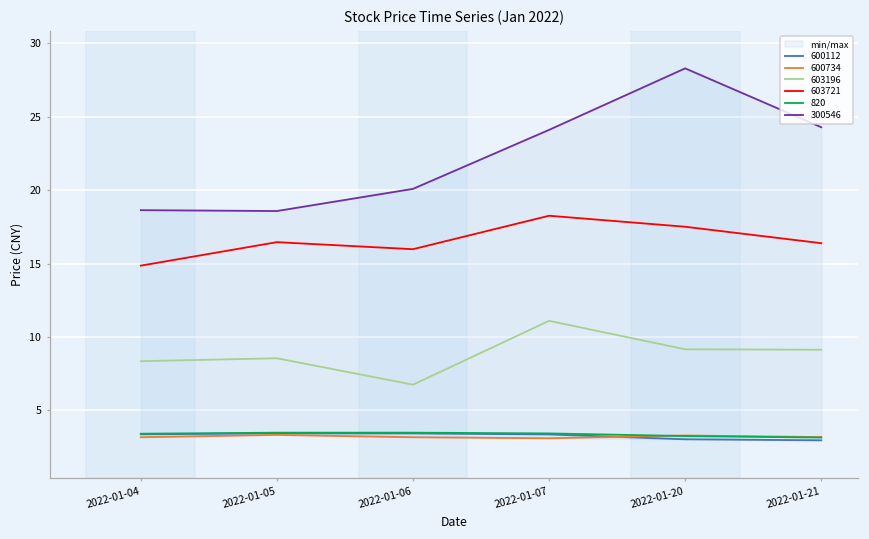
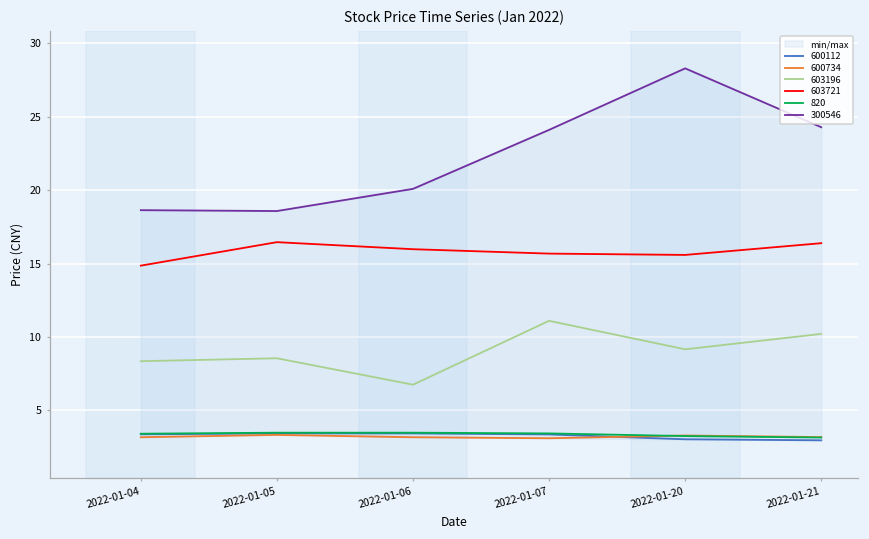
  {
    "600112": {
      "2022-01-20": 3.0
    },
    "600734": {
      "2022-01-04": 3.2,
      "2022-01-06": 3.2,
      "2022-01-07": 3.1
    },
    "603196": {
      "2022-01-04": 8.4,
      "2022-01-05": 8.6,
      "2022-01-06": 6.8,
      "2022-01-07": 11.1,
      "2022-01-20": 9.2,
-     "2022-01-21": 9.1
+     "2022-01-21": 10.2
    },
    "603721": {
      "2022-01-04": 14.9,
      "2022-01-05": 16.5,
      "2022-01-06": 16.0,
-     "2022-01-07": 18.3,
-     "2022-01-20": 17.5,
+     "2022-01-07": 15.7,
+     "2022-01-20": 15.6,
      "2022-01-21": 16.4
    },
    "min/max": {
      "2022-01-04": 18.6,
      "2022-01-05": 18.6,
      "2022-01-06": 20.1,
      "2022-01-07": 24.1,
      "2022-01-20": 28.3
    }
  }
